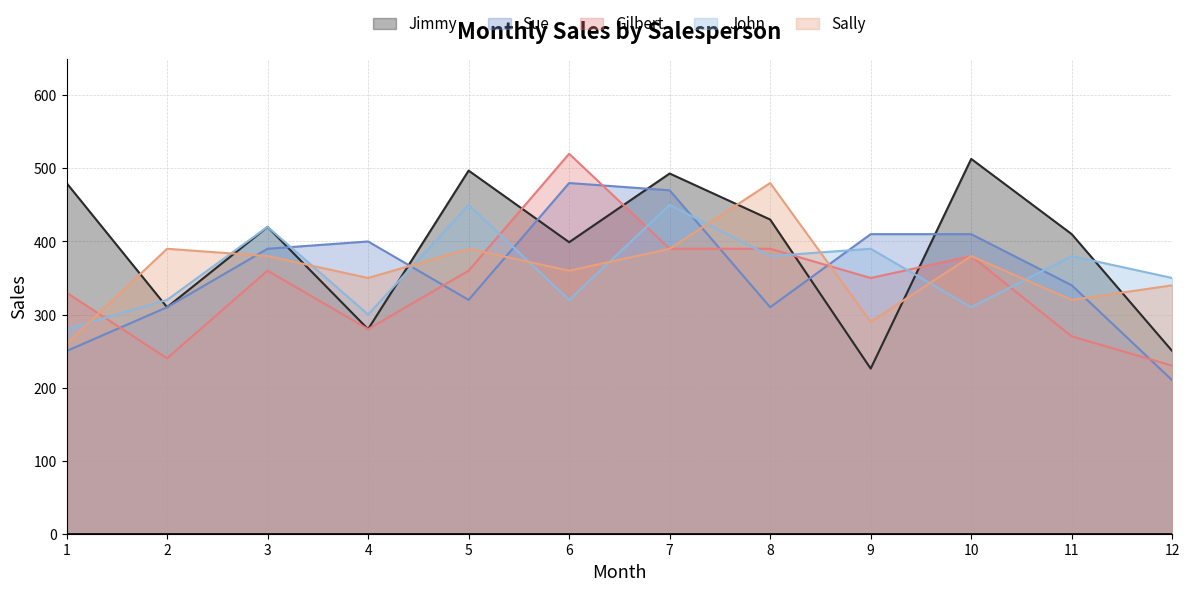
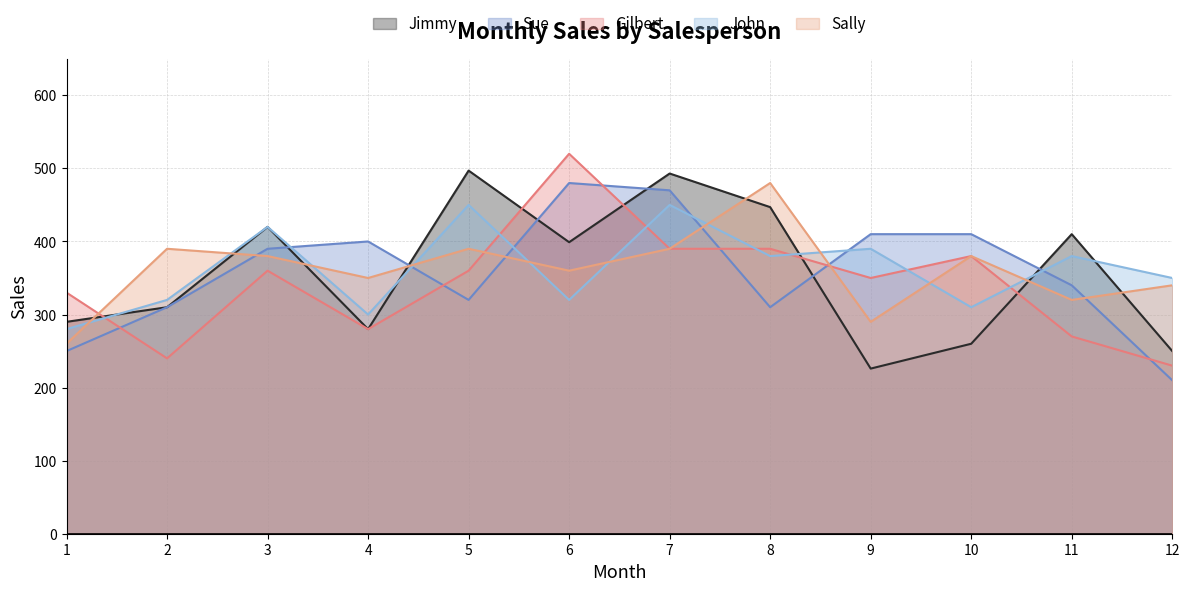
  {
    "Jimmy": {
-     "1": 480,
+     "1": 290,
      "5": 500,
      "6": 400,
      "7": 490,
-     "8": 430,
+     "8": 450,
      "9": 230,
-     "10": 510,
+     "10": 260,
      "11": 410,
      "12": 250
    }
  }
